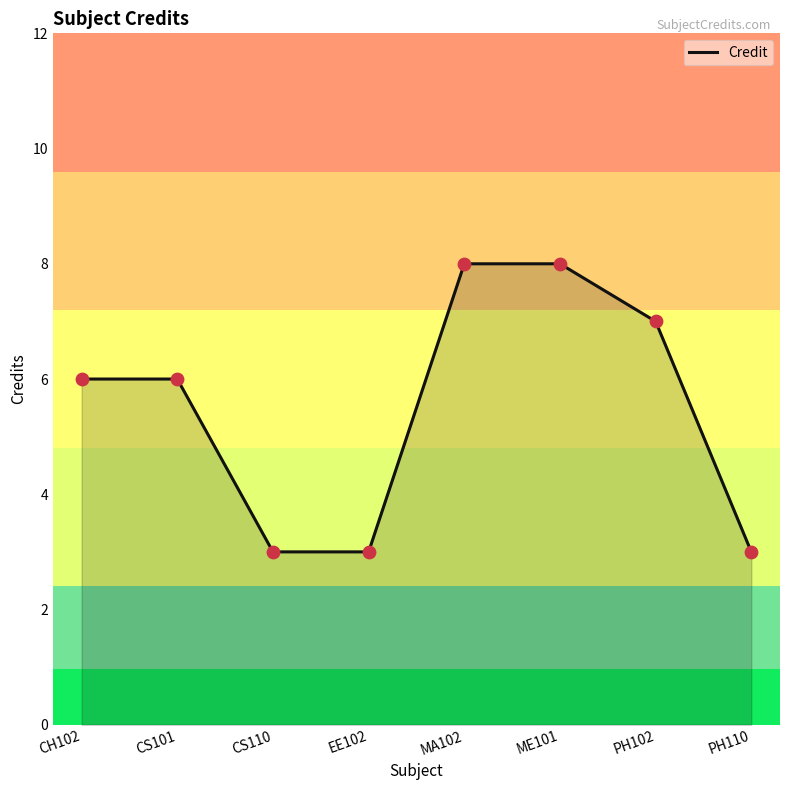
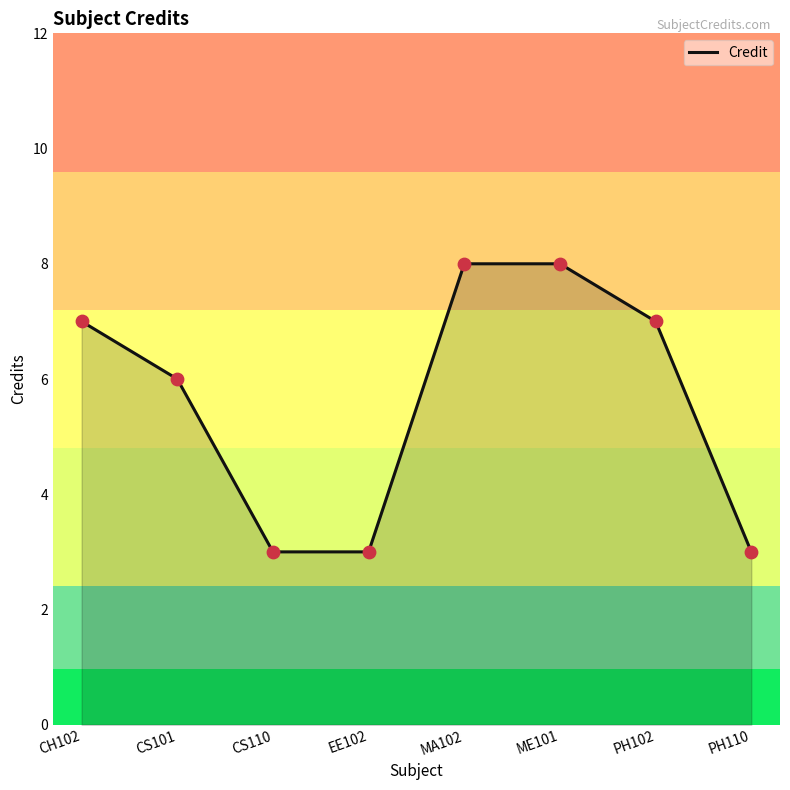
  {
-   "CH102": 6,
+   "CH102": 7,
    "CS101": 6,
    "CS110": 3,
    "EE102": 3,
    "MA102": 8,
    "ME101": 8,
    "PH102": 7,
    "PH110": 3
  }
